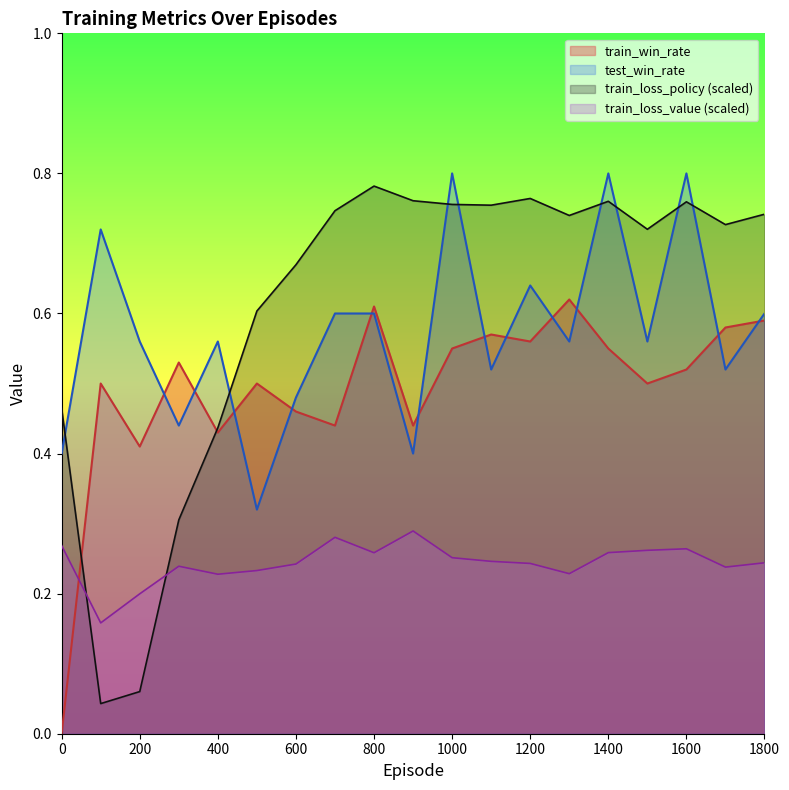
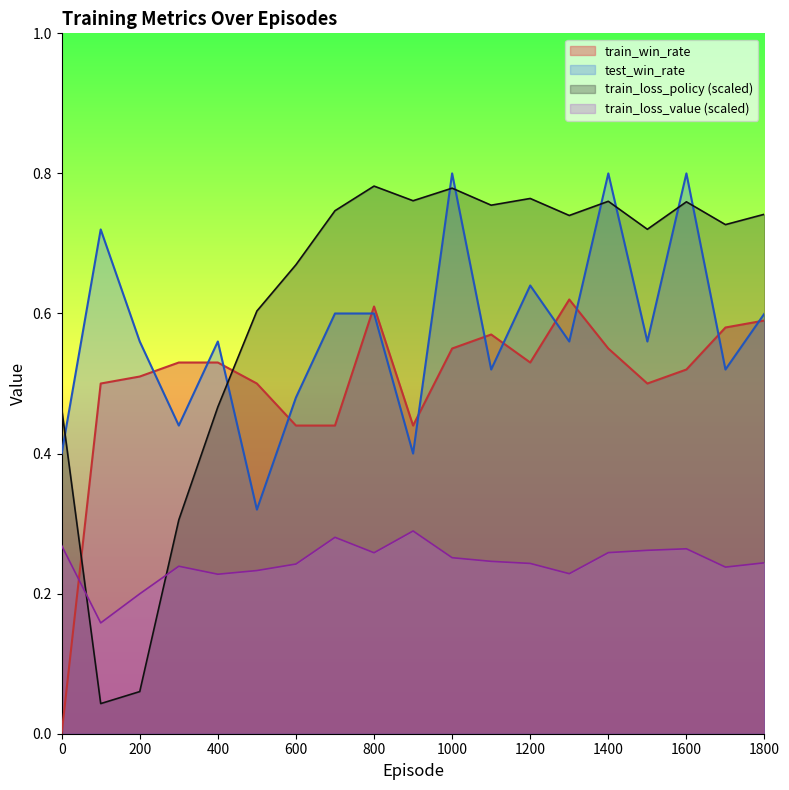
  {
    "train_win_rate": {
      "0": 0.00,
-     "200": 0.41,
-     "400": 0.43,
-     "600": 0.46,
+     "200": 0.51,
+     "400": 0.53,
+     "600": 0.44,
      "800": 0.61,
      "1000": 0.55,
-     "1200": 0.56,
+     "1200": 0.53,
      "1400": 0.55,
      "1600": 0.52,
      "1800": 0.59
    },
    "train_loss_policy (scaled)": {
      "0": 0.46,
      "200": 0.06,
-     "400": 0.44,
+     "400": 0.47,
      "600": 0.67,
      "800": 0.78,
-     "1000": 0.76,
+     "1000": 0.78,
      "1200": 0.76,
      "1400": 0.76,
      "1600": 0.76,
      "1800": 0.74
    }
  }
